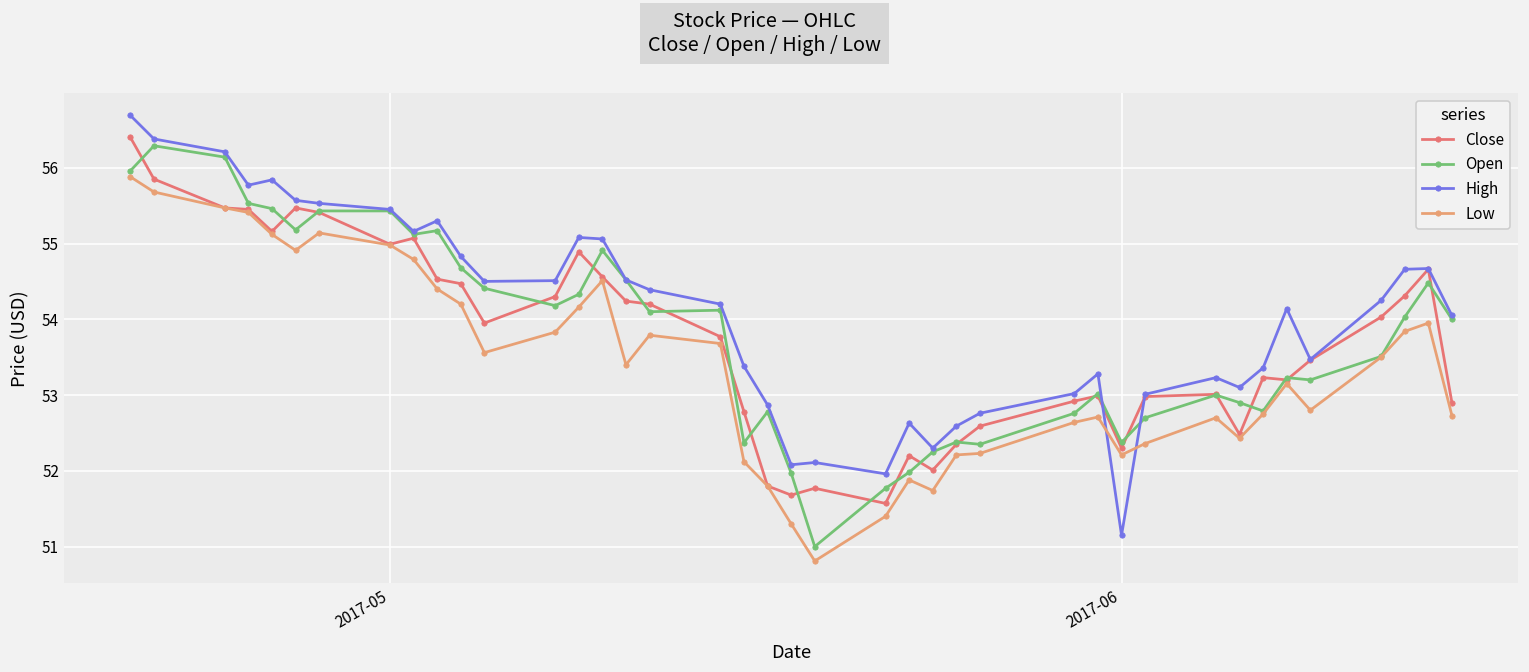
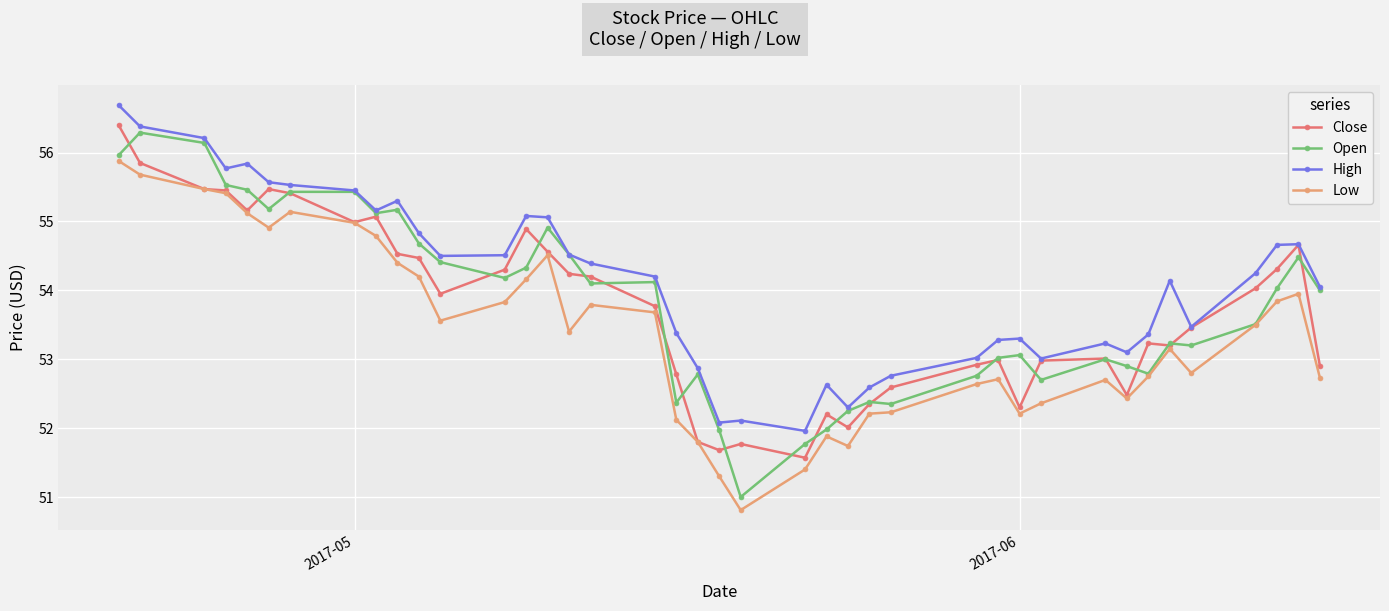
  {
    "Open": {
-     "2017-06": 52.4
+     "2017-06": 53.1
    },
    "High": {
-     "2017-06": 51.1
+     "2017-06": 53.3
    }
  }
